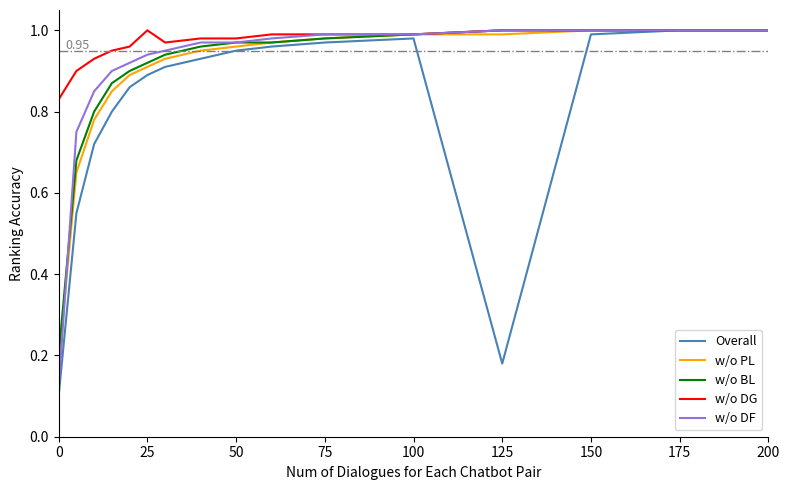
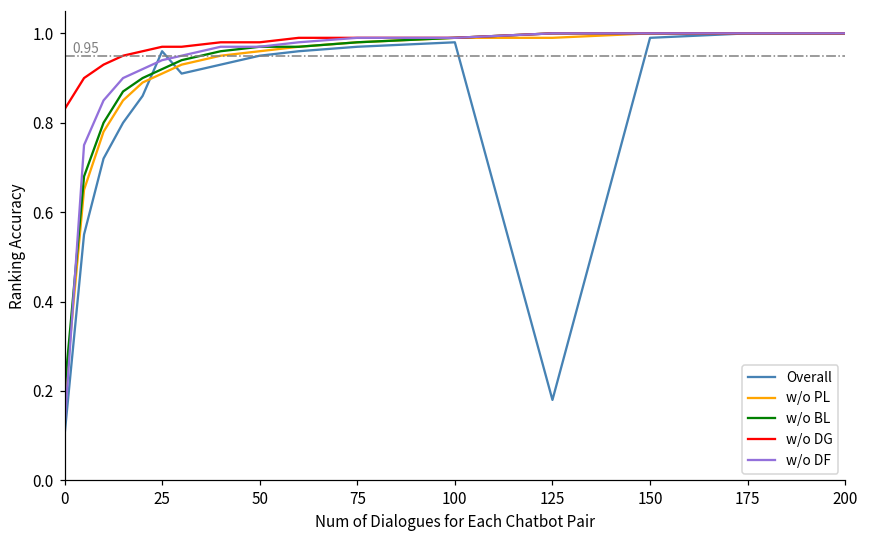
  {
    "Overall": {
      "0": 0.10,
-     "25": 0.89,
+     "25": 0.96,
      "50": 0.95,
      "75": 0.97,
      "100": 0.98,
      "125": 0.18,
      "150": 0.99
    },
    "w/o PL": {
      "0": 0.18,
      "25": 0.91,
      "50": 0.96,
      "125": 0.99
    },
    "w/o BL": {
      "0": 0.20,
      "25": 0.92
    },
    "w/o DG": {
      "0": 0.83,
-     "25": 1.00,
+     "25": 0.97,
      "50": 0.98
    },
    "w/o DF": {
      "0": 0.12,
      "25": 0.94
    }
  }
